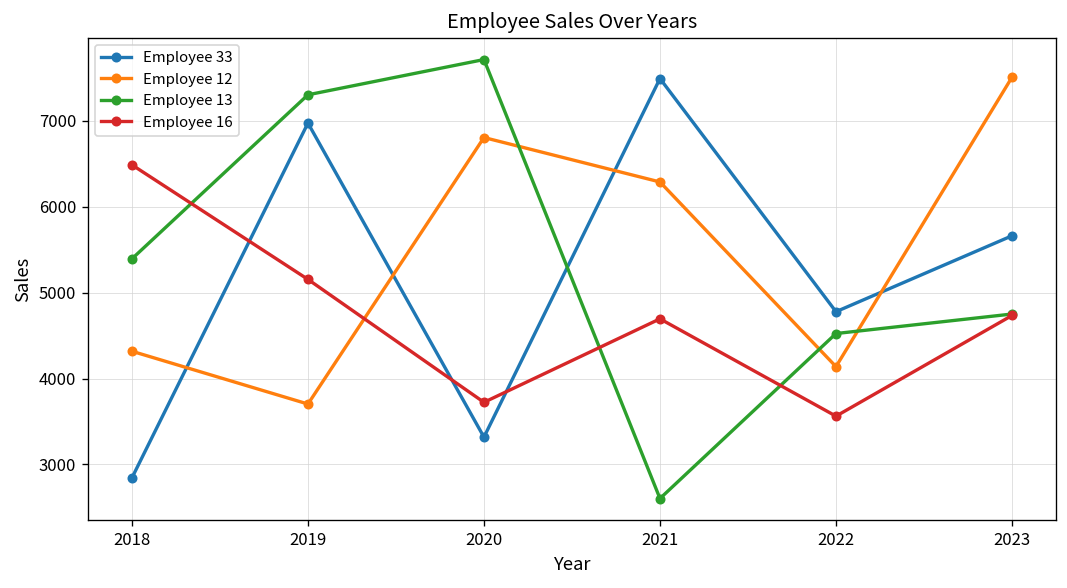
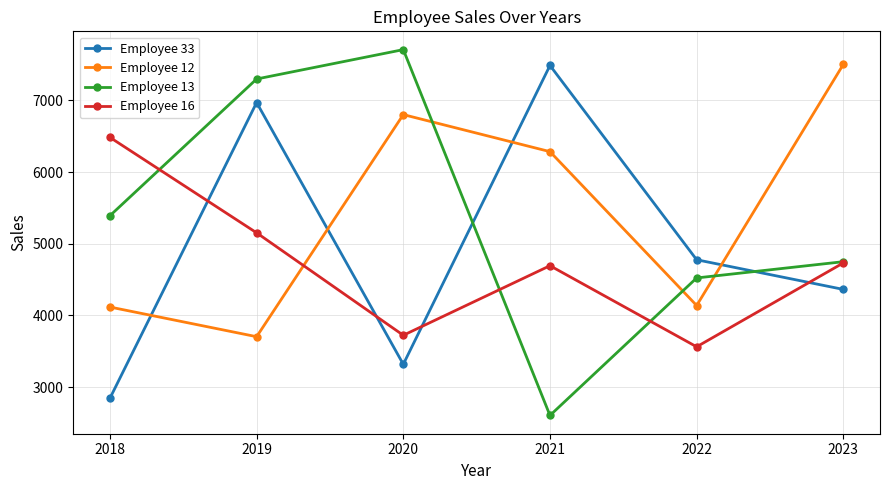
  {
    "Employee 33": {
      "2018": 2800,
      "2019": 7000,
      "2020": 3300,
      "2021": 7500,
      "2022": 4800,
-     "2023": 5700
+     "2023": 4400
    },
    "Employee 12": {
-     "2018": 4300,
+     "2018": 4100,
      "2019": 3700,
      "2020": 6800,
      "2021": 6300,
      "2022": 4100,
      "2023": 7500
    },
    "Employee 13": {
      "2018": 5400,
      "2019": 7300,
      "2020": 7700,
      "2021": 2600,
      "2022": 4500
    },
    "Employee 16": {
      "2018": 6500,
      "2019": 5200,
      "2020": 3700,
      "2021": 4700,
      "2022": 3600
    }
  }
